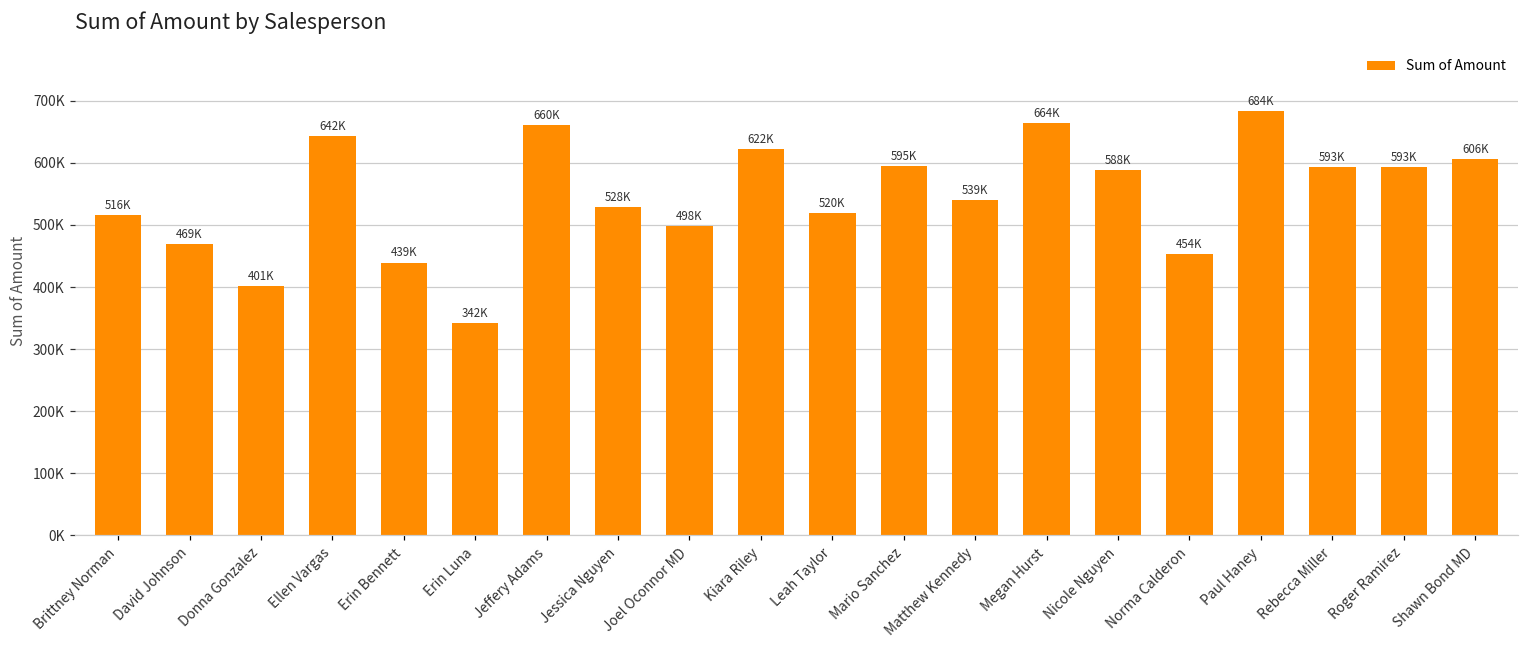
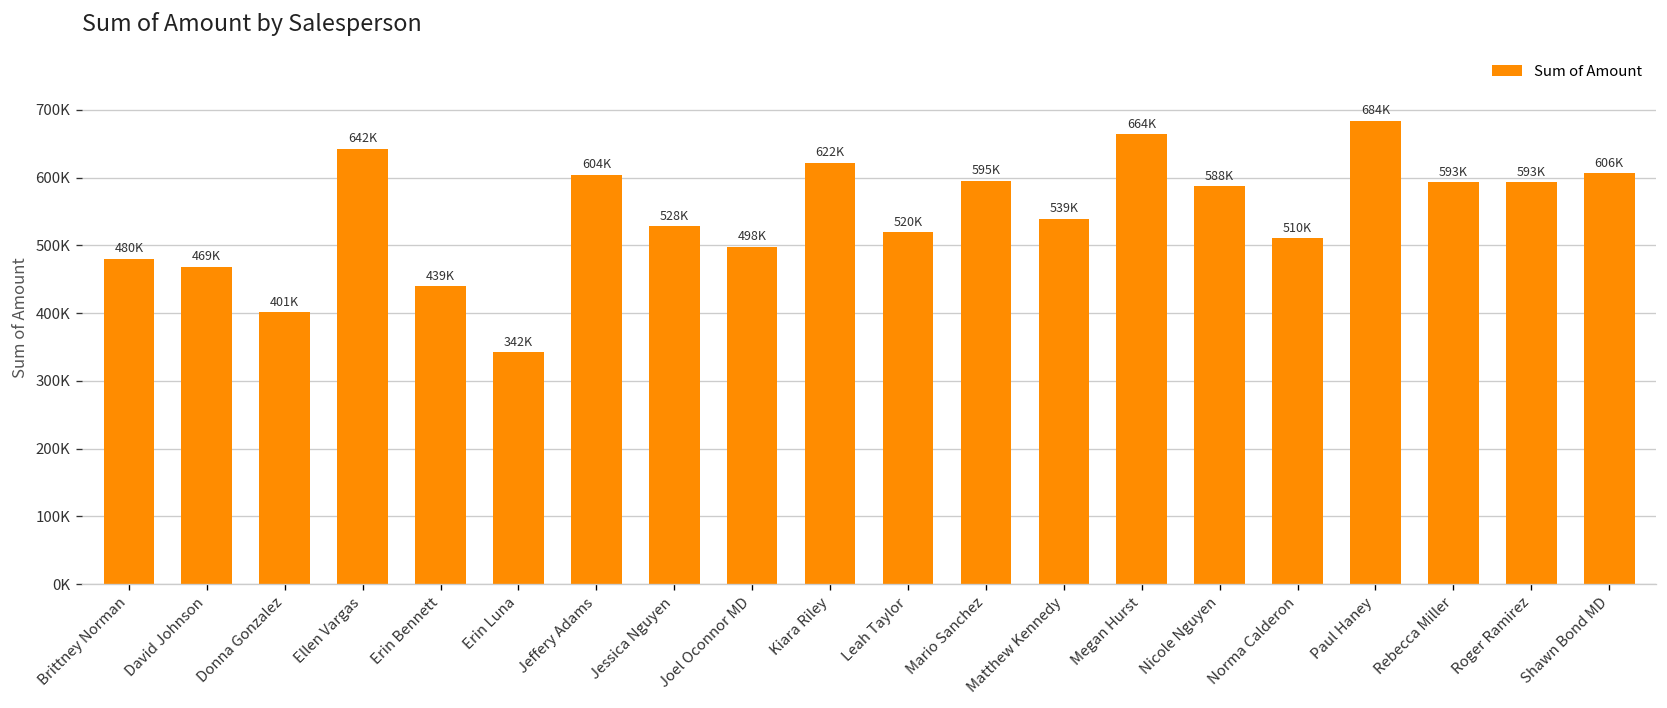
  {
-   "Brittney Norman": "516K",
+   "Brittney Norman": "480K",
    "David Johnson": "469K",
    "Donna Gonzalez": "401K",
    "Ellen Vargas": "642K",
    "Erin Bennett": "439K",
    "Erin Luna": "342K",
-   "Jeffery Adams": "660K",
+   "Jeffery Adams": "604K",
    "Jessica Nguyen": "528K",
    "Joel Oconnor MD": "498K",
    "Kiara Riley": "622K",
    "Leah Taylor": "520K",
    "Mario Sanchez": "595K",
    "Matthew Kennedy": "539K",
    "Megan Hurst": "664K",
    "Nicole Nguyen": "588K",
-   "Norma Calderon": "454K",
+   "Norma Calderon": "510K",
    "Paul Haney": "684K",
    "Rebecca Miller": "593K",
    "Roger Ramirez": "593K",
    "Shawn Bond MD": "606K"
  }
